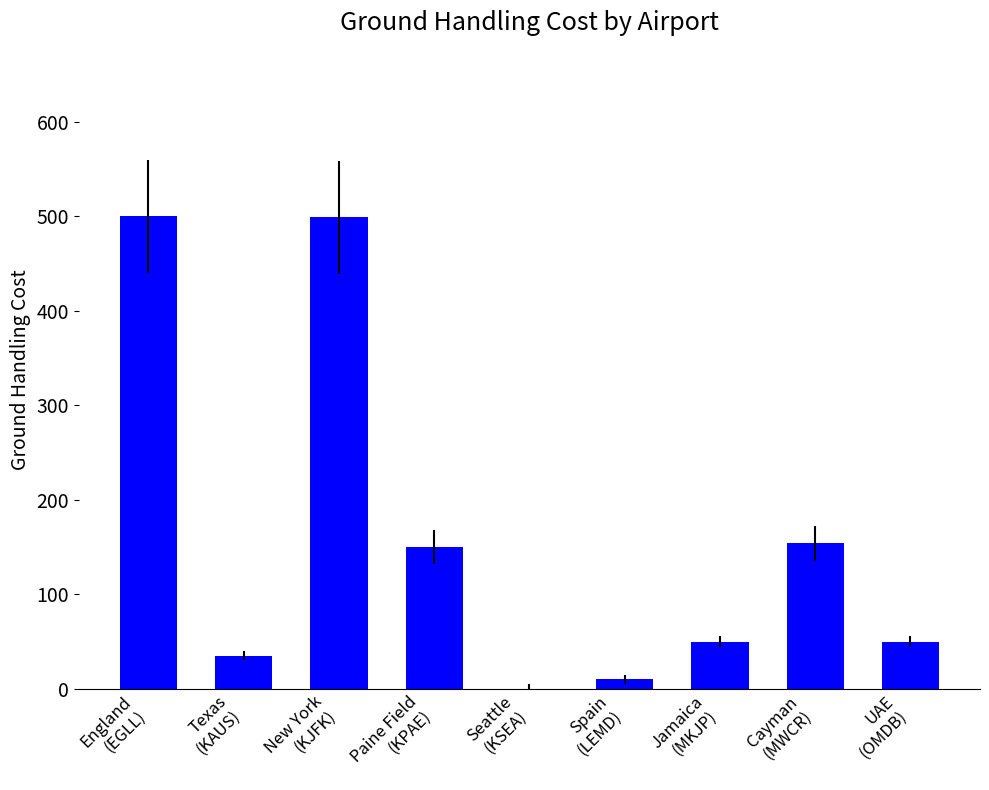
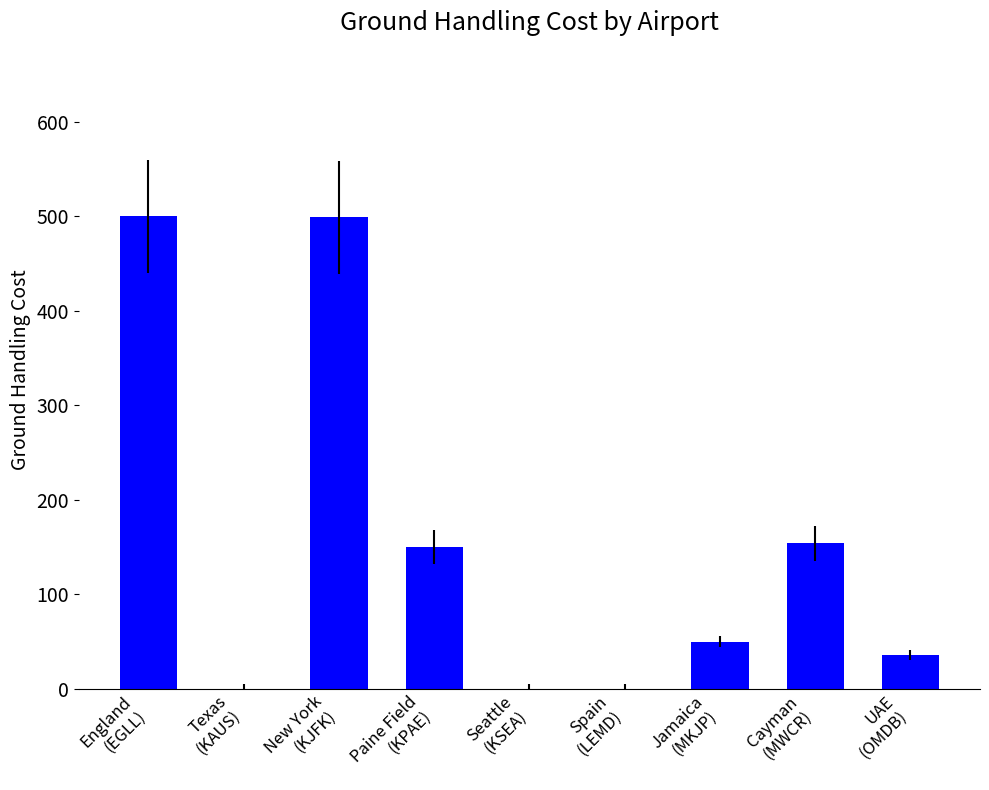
  {
    "England (EGLL)": 500,
-   "Texas (KAUS)": 40,
+   "Texas (KAUS)": 0,
    "New York (KJFK)": 500,
    "Paine Field (KPAE)": 150,
    "Seattle (KSEA)": 0,
-   "Spain (LEMD)": 10,
+   "Spain (LEMD)": 0,
    "Jamaica (MKJP)": 50,
    "Cayman (MWCR)": 150,
-   "UAE (OMDB)": 50
+   "UAE (OMDB)": 40
  }
